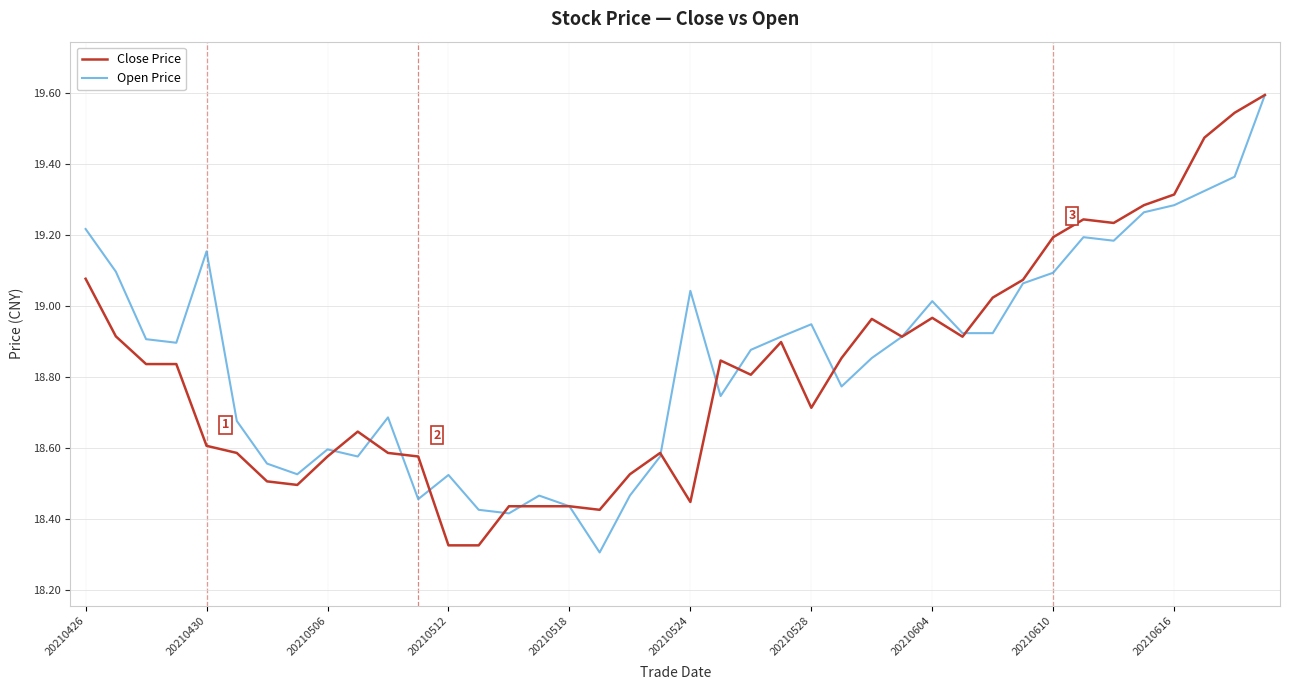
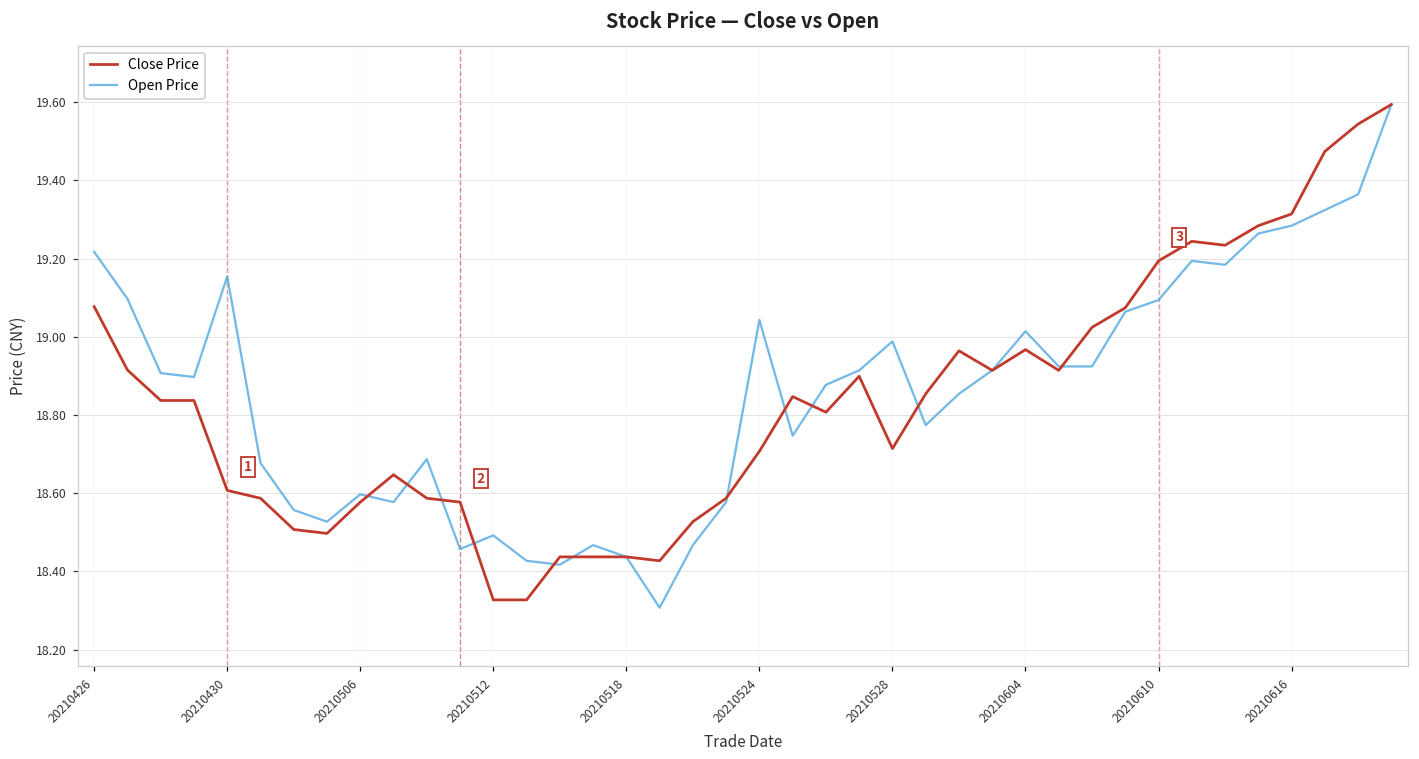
  {
    "Close Price": {
      "20210426": 19.08,
      "20210430": 18.61,
      "20210506": 18.58,
      "20210512": 18.33,
-     "20210524": 18.45,
+     "20210524": 18.71,
      "20210528": 18.71,
      "20210604": 18.97,
      "20210610": 19.19,
      "20210616": 19.31
    },
    "Open Price": {
      "20210426": 19.22,
      "20210430": 19.15,
      "20210506": 18.60,
-     "20210512": 18.53,
+     "20210512": 18.49,
      "20210524": 19.04,
-     "20210528": 18.95,
+     "20210528": 18.99,
      "20210604": 19.01,
      "20210610": 19.09,
      "20210616": 19.28
    }
  }
